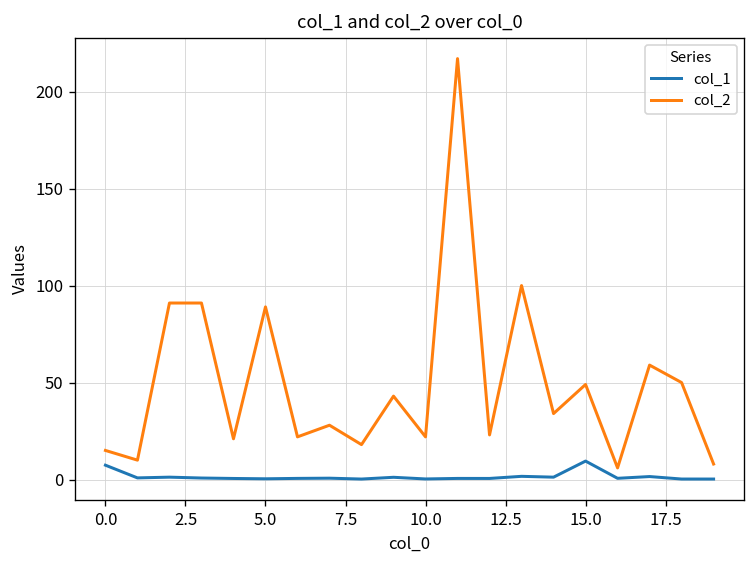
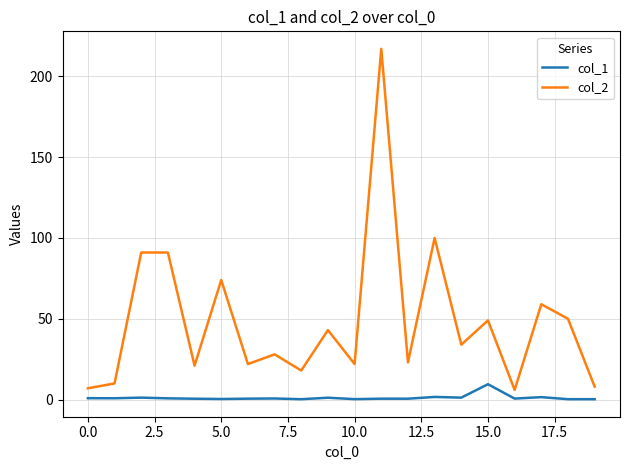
  {
    "col_1": {
-     "0.0": 7,
+     "0.0": 1,
      "5.0": 0,
      "10.0": 0,
      "15.0": 10
    },
    "col_2": {
-     "0.0": 15,
-     "5.0": 89,
+     "0.0": 7,
+     "5.0": 74,
      "10.0": 22,
      "15.0": 49
    }
  }
